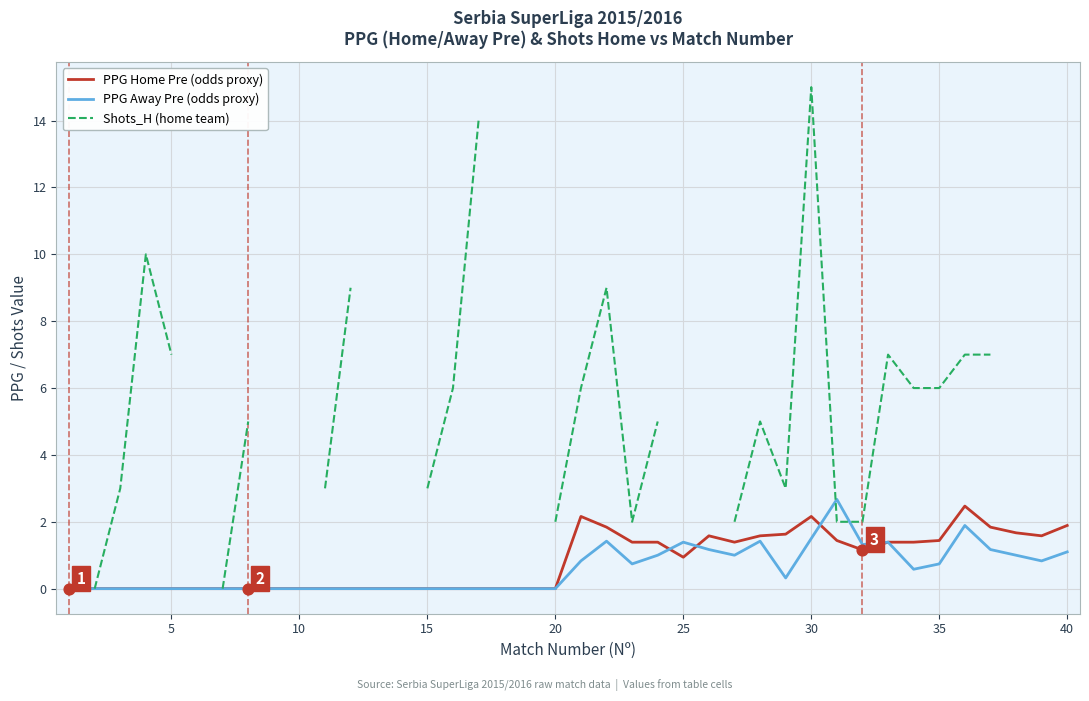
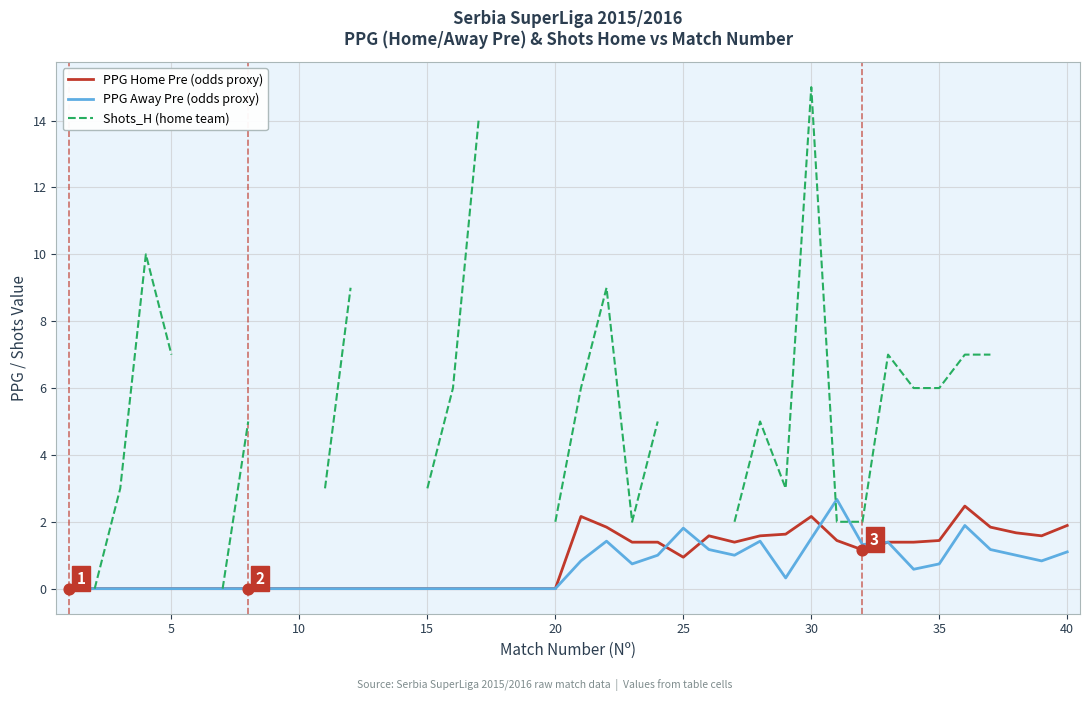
  {
    "PPG Away Pre (odds proxy)": {
-     "25": 1.4,
+     "25": 1.8,
      "30": 1.5,
      "35": 0.7,
      "40": 1.1
    },
    "Shots_H (home team)": {
      "5": 7.0,
      "15": 3.0,
      "20": 2.0,
      "30": 15.0,
      "35": 6.0,
      "40": 4.0
    }
  }
